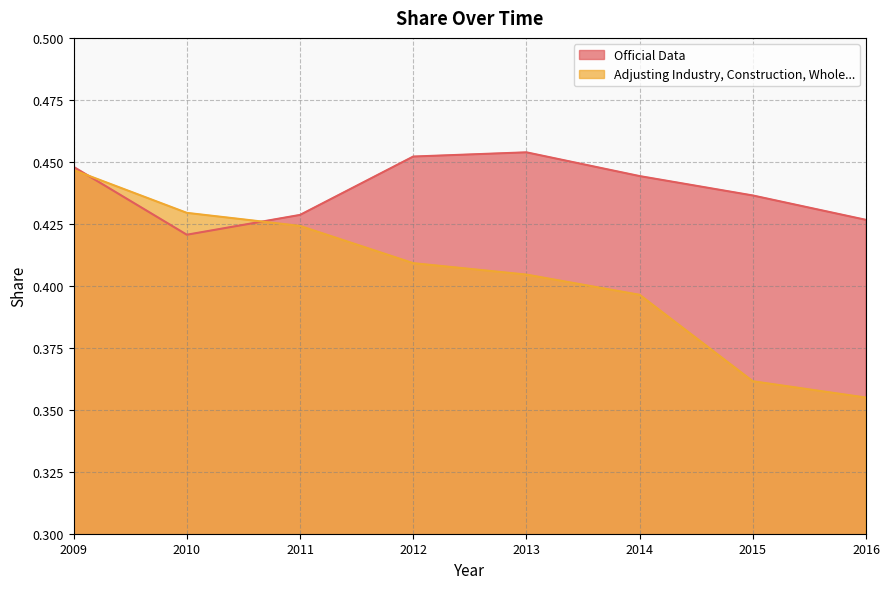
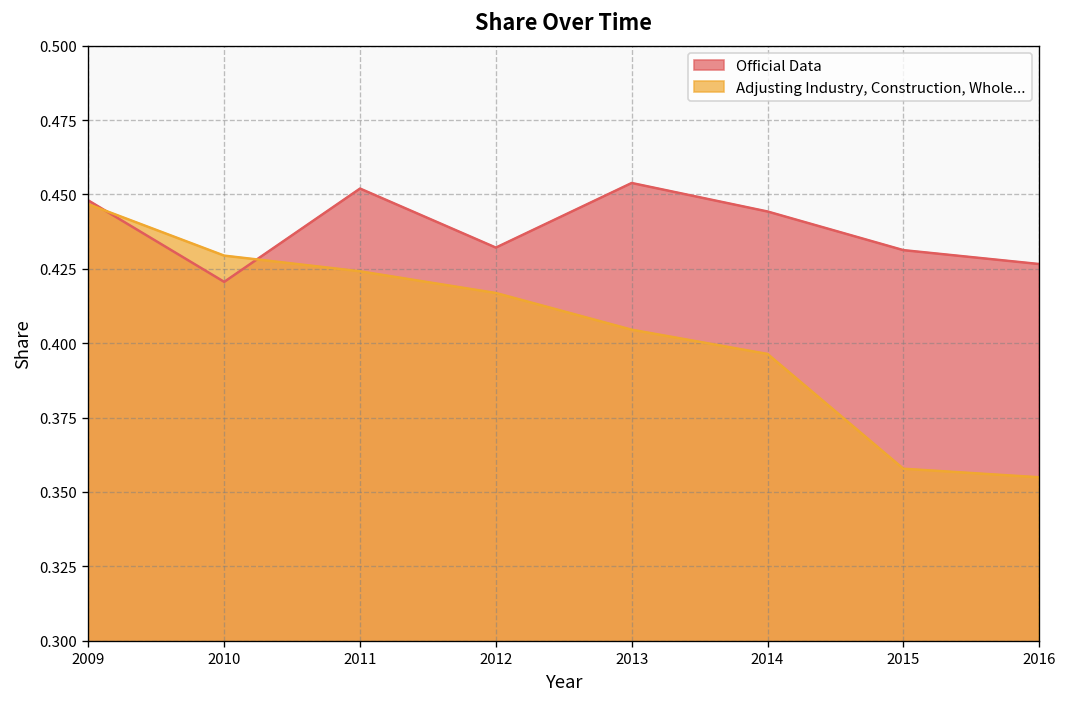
  {
    "Official Data": {
      "2009": 0.448,
      "2010": 0.421,
-     "2011": 0.429,
-     "2012": 0.452,
+     "2011": 0.452,
+     "2012": 0.432,
      "2013": 0.454,
      "2014": 0.444,
-     "2015": 0.436,
+     "2015": 0.431,
      "2016": 0.427
    },
    "Adjusting Industry, Construction, Whole...": {
      "2009": 0.447,
      "2010": 0.429,
      "2011": 0.424,
-     "2012": 0.409,
+     "2012": 0.417,
      "2013": 0.405,
      "2014": 0.396,
-     "2015": 0.362,
+     "2015": 0.358,
      "2016": 0.355
    }
  }
